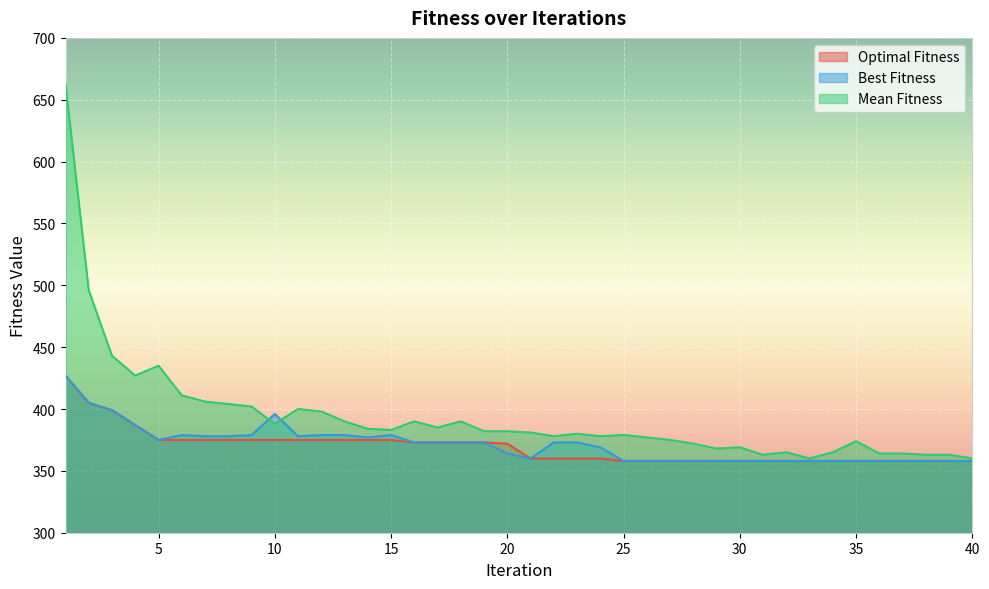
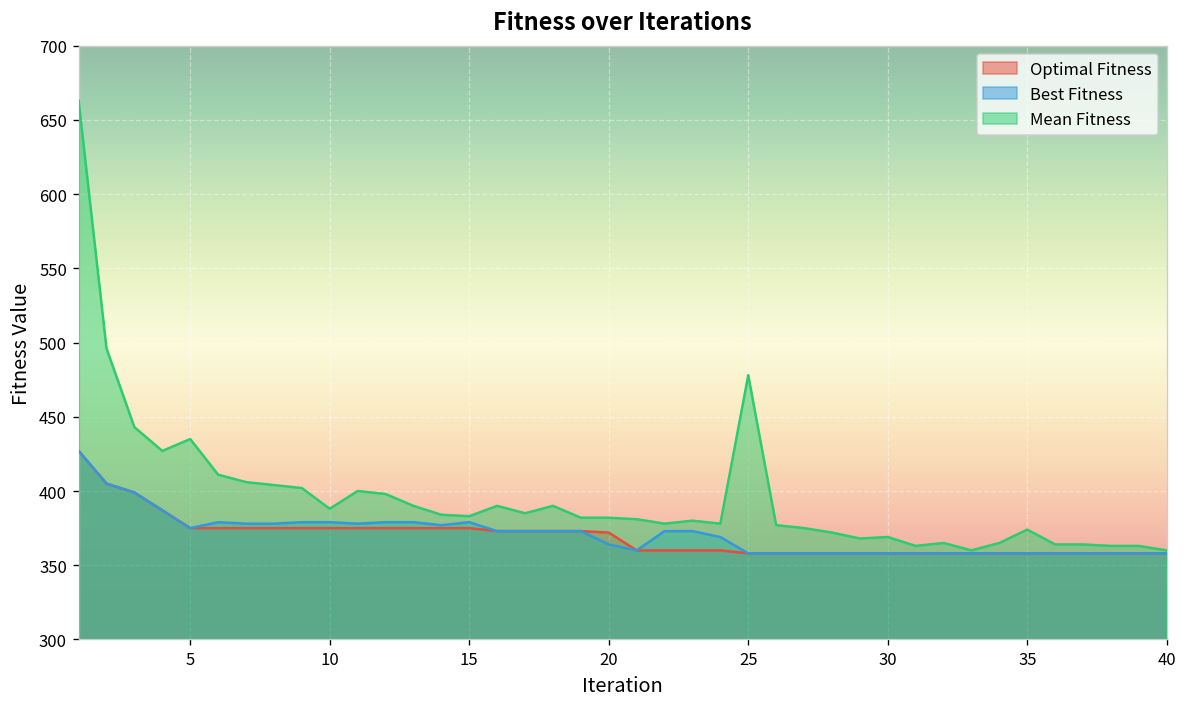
  {
    "Optimal Fitness": {
      "10": 375,
      "15": 375,
      "20": 372
    },
    "Best Fitness": {
-     "10": 396,
+     "10": 379,
      "15": 379,
      "20": 364
    },
    "Mean Fitness": {
      "5": 435,
      "10": 388,
      "15": 383,
      "20": 382,
-     "25": 379,
+     "25": 478,
      "30": 369,
      "35": 374
    }
  }
